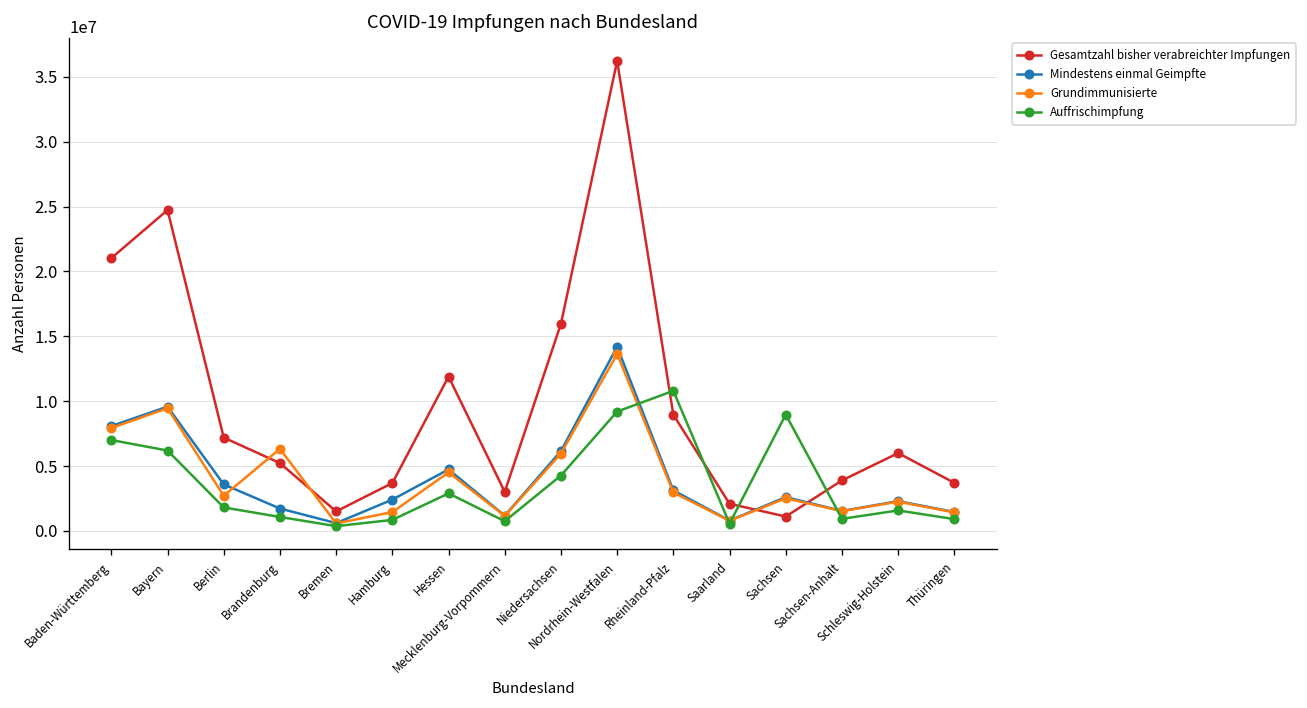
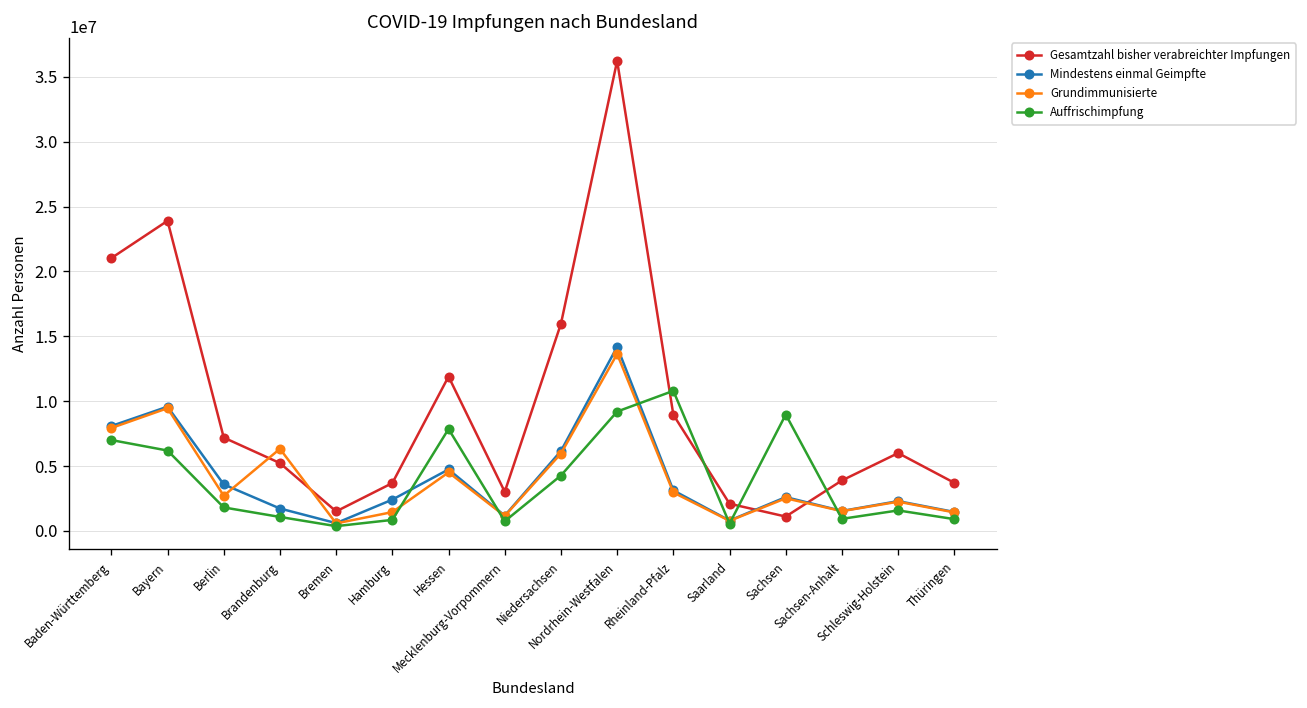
  {
    "Gesamtzahl bisher verabreichter Impfungen": {
      "Baden-Württemberg": 21000000,
-     "Bayern": 24700000,
+     "Bayern": 23900000,
      "Berlin": 7200000,
      "Brandenburg": 5200000,
      "Bremen": 1500000,
      "Hamburg": 3700000,
      "Hessen": 11900000,
      "Mecklenburg-Vorpommern": 3000000,
      "Niedersachsen": 16000000,
      "Nordrhein-Westfalen": 36200000,
      "Rheinland-Pfalz": 9000000,
      "Saarland": 2100000,
      "Sachsen": 1100000,
      "Sachsen-Anhalt": 3900000,
      "Schleswig-Holstein": 6000000,
      "Thüringen": 3700000
    },
    "Mindestens einmal Geimpfte": {
      "Berlin": 3600000,
      "Brandenburg": 1700000,
      "Hamburg": 2400000,
      "Nordrhein-Westfalen": 14200000
    },
    "Grundimmunisierte": {
      "Berlin": 2700000,
      "Brandenburg": 6300000,
      "Hamburg": 1500000,
      "Nordrhein-Westfalen": 13600000
    },
    "Auffrischimpfung": {
      "Baden-Württemberg": 7000000,
      "Bayern": 6200000,
      "Berlin": 1800000,
      "Brandenburg": 1100000,
      "Hamburg": 900000,
-     "Hessen": 2900000,
+     "Hessen": 7900000,
      "Mecklenburg-Vorpommern": 700000,
      "Niedersachsen": 4300000,
      "Nordrhein-Westfalen": 9200000,
      "Rheinland-Pfalz": 10800000,
      "Sachsen": 9000000,
      "Sachsen-Anhalt": 900000,
      "Schleswig-Holstein": 1600000,
      "Thüringen": 900000
    }
  }
